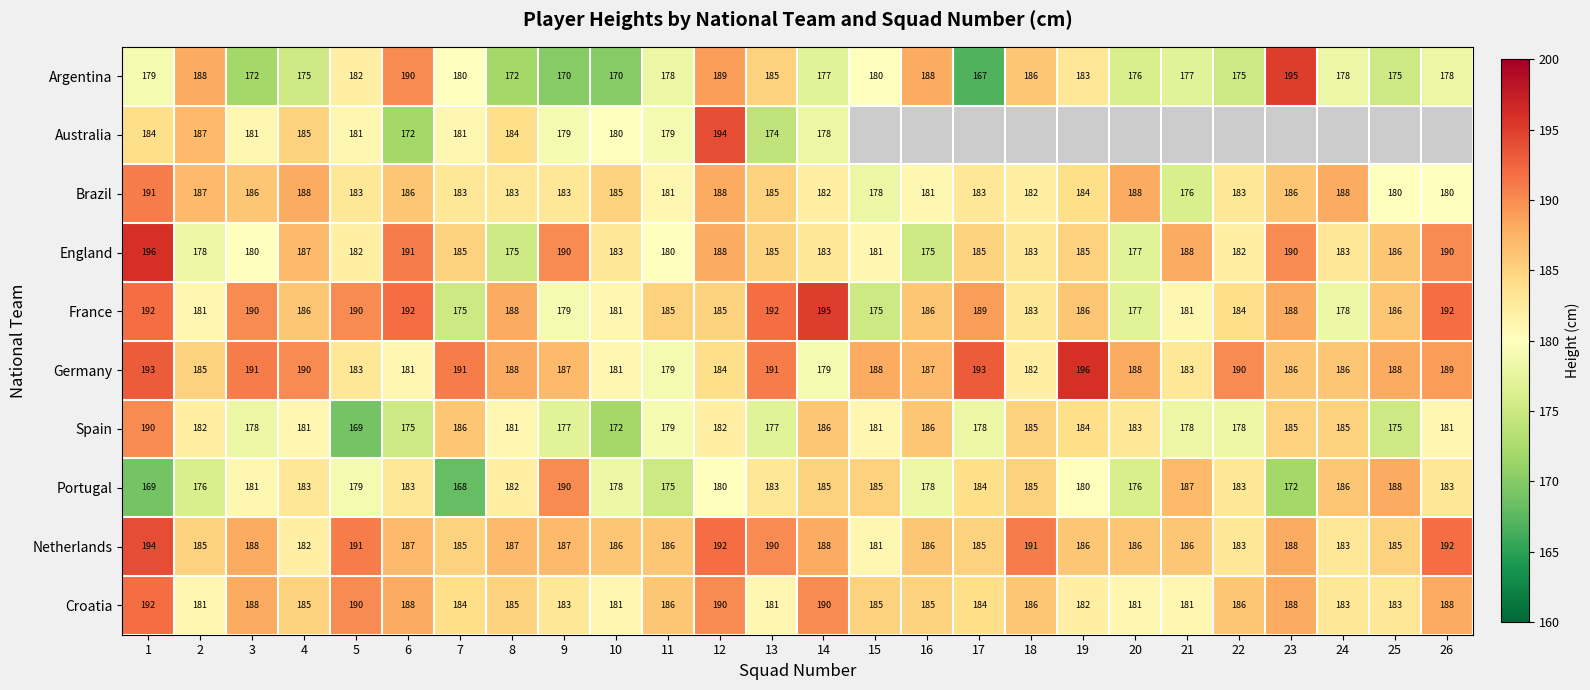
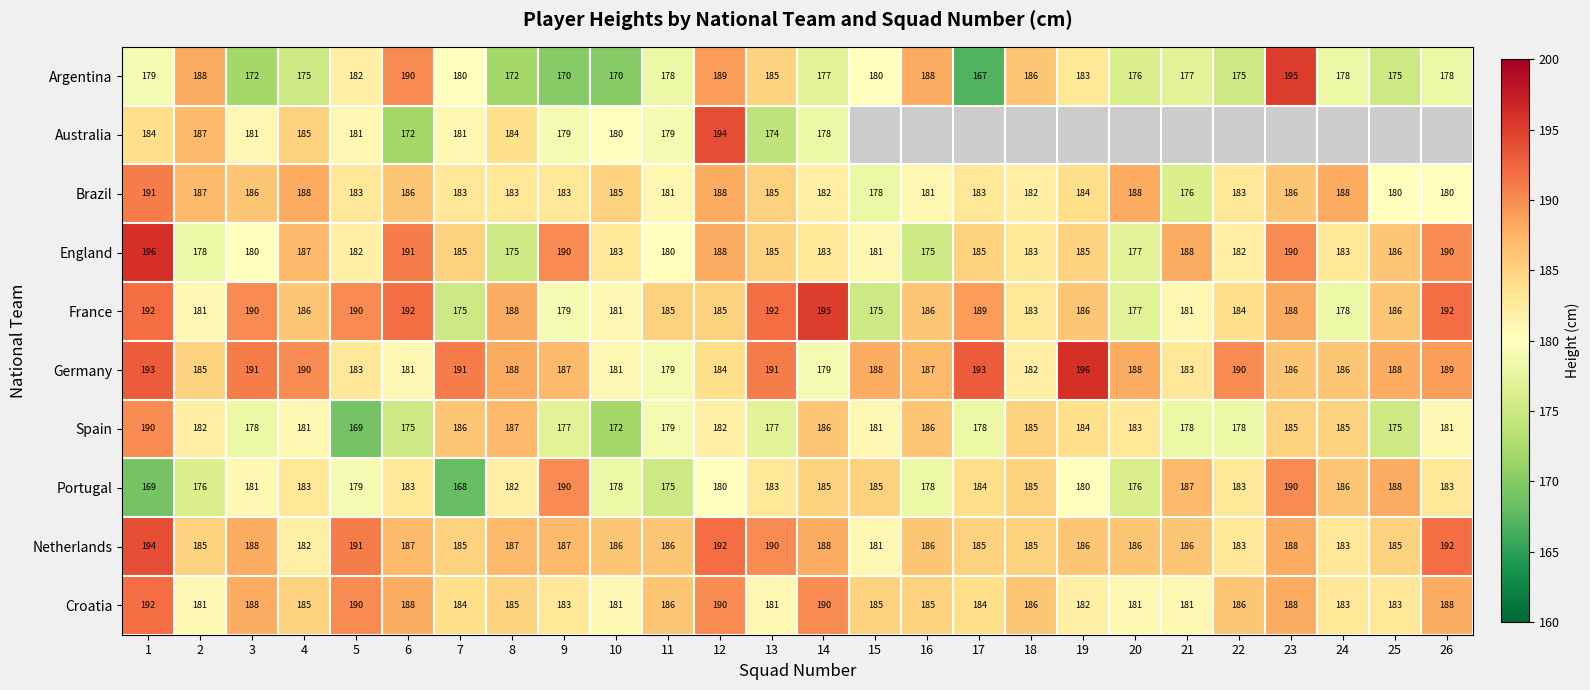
  {
    "Spain": {
      "1": 190,
      "2": 182,
      "3": 178,
      "4": 181,
      "5": 169,
      "6": 175,
      "7": 186,
-     "8": 181,
+     "8": 187,
      "9": 177,
      "10": 172,
      "11": 179,
      "12": 182,
      "13": 177,
      "14": 186,
      "15": 181,
      "16": 186,
      "17": 178,
      "18": 185,
      "19": 184,
      "20": 183,
      "21": 178,
      "22": 178,
      "23": 185,
      "24": 185,
      "25": 175,
      "26": 181
    },
    "Portugal": {
      "1": 169,
      "2": 176,
      "3": 181,
      "4": 183,
      "5": 179,
      "6": 183,
      "7": 168,
      "8": 182,
      "9": 190,
      "10": 178,
      "11": 175,
      "12": 180,
      "13": 183,
      "14": 185,
      "15": 185,
      "16": 178,
      "17": 184,
      "18": 185,
      "19": 180,
      "20": 176,
      "21": 187,
      "22": 183,
-     "23": 172,
+     "23": 190,
      "24": 186,
      "25": 188,
      "26": 183
    },
    "Netherlands": {
      "1": 194,
      "2": 185,
      "3": 188,
      "4": 182,
      "5": 191,
      "6": 187,
      "7": 185,
      "8": 187,
      "9": 187,
      "10": 186,
      "11": 186,
      "12": 192,
      "13": 190,
      "14": 188,
      "15": 181,
      "16": 186,
      "17": 185,
-     "18": 191,
+     "18": 185,
      "19": 186,
      "20": 186,
      "21": 186,
      "22": 183,
      "23": 188,
      "24": 183,
      "25": 185,
      "26": 192
    }
  }
